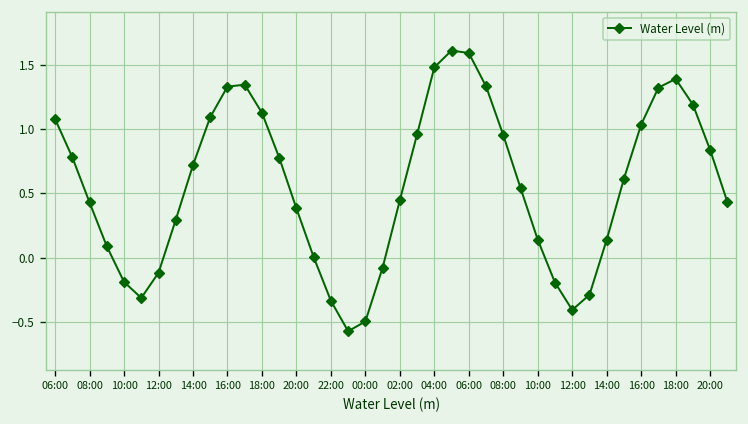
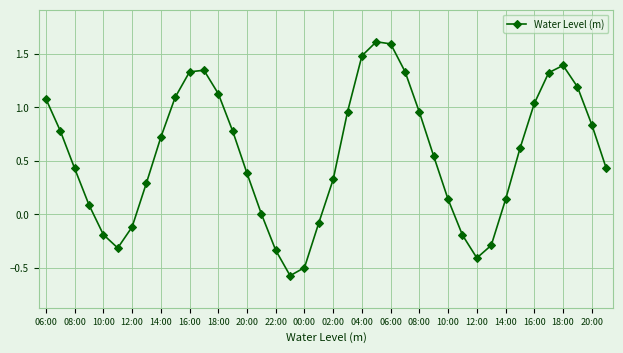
  {
    "22:00": -0.34,
    "00:00": -0.50,
-   "02:00": 0.45,
+   "02:00": 0.33,
    "04:00": 1.48
  }
